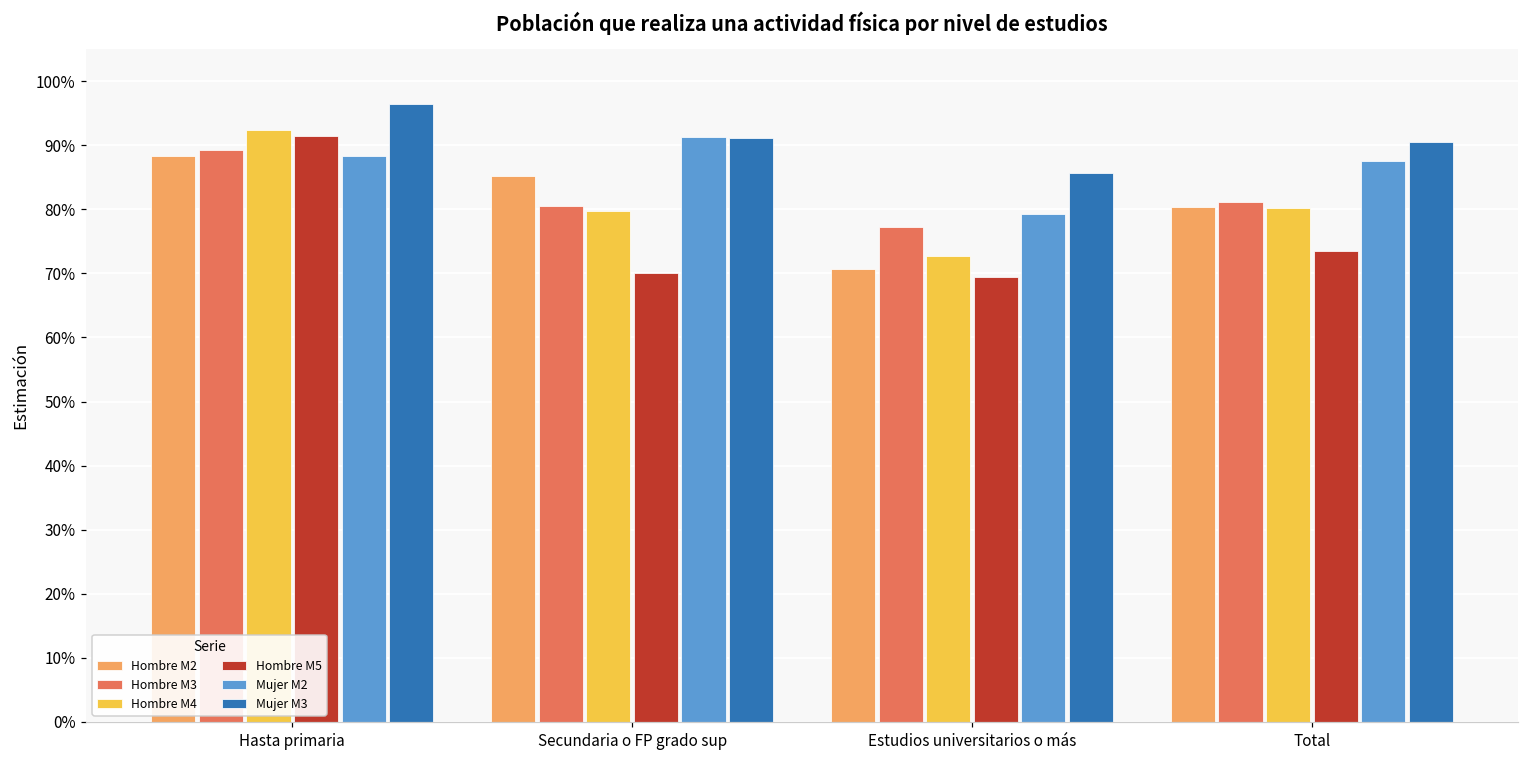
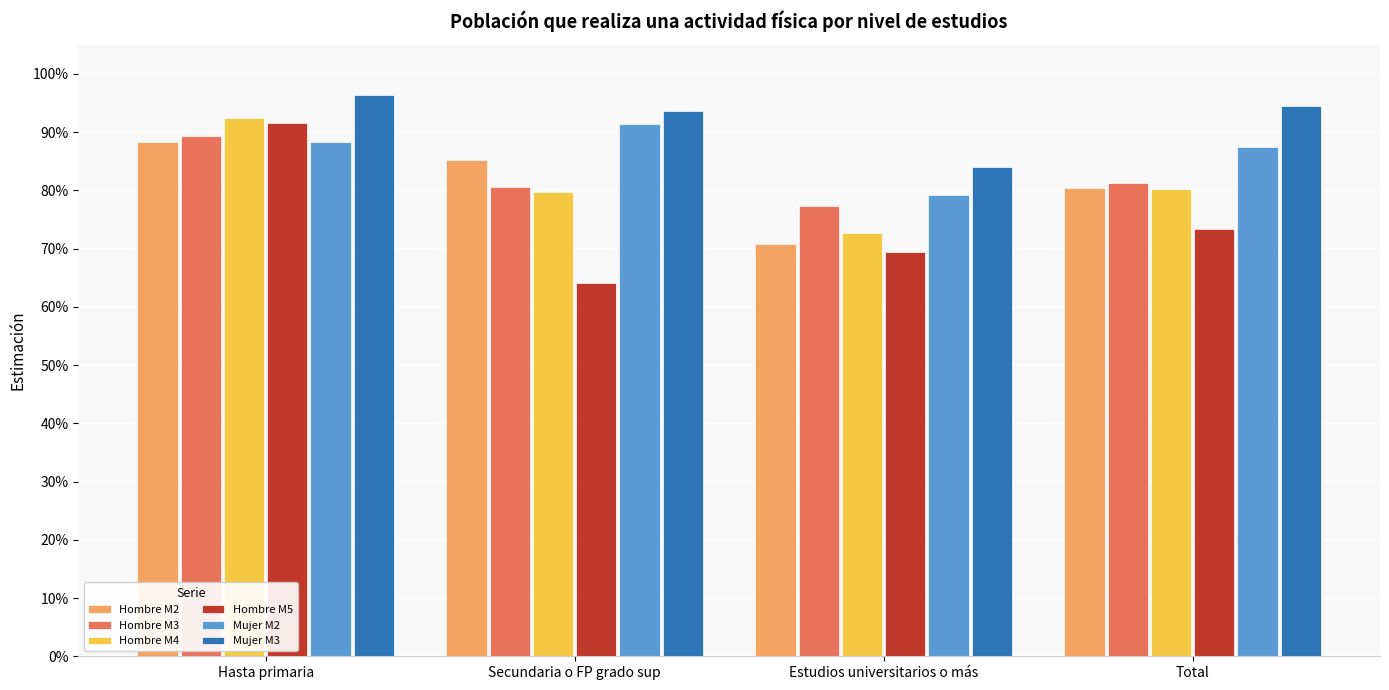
  {
    "Hombre M5": {
      "Hasta primaria": "91%",
-     "Secundaria o FP grado sup": "70%",
+     "Secundaria o FP grado sup": "64%",
      "Estudios universitarios o más": "69%",
      "Total": "73%"
    },
    "Mujer M2": {
      "Hasta primaria": "88%",
      "Secundaria o FP grado sup": "91%",
      "Estudios universitarios o más": "79%",
      "Total": "88%"
    },
    "Mujer M3": {
      "Hasta primaria": "96%",
-     "Secundaria o FP grado sup": "91%",
-     "Estudios universitarios o más": "86%",
-     "Total": "90%"
+     "Secundaria o FP grado sup": "94%",
+     "Estudios universitarios o más": "84%",
+     "Total": "94%"
    }
  }
